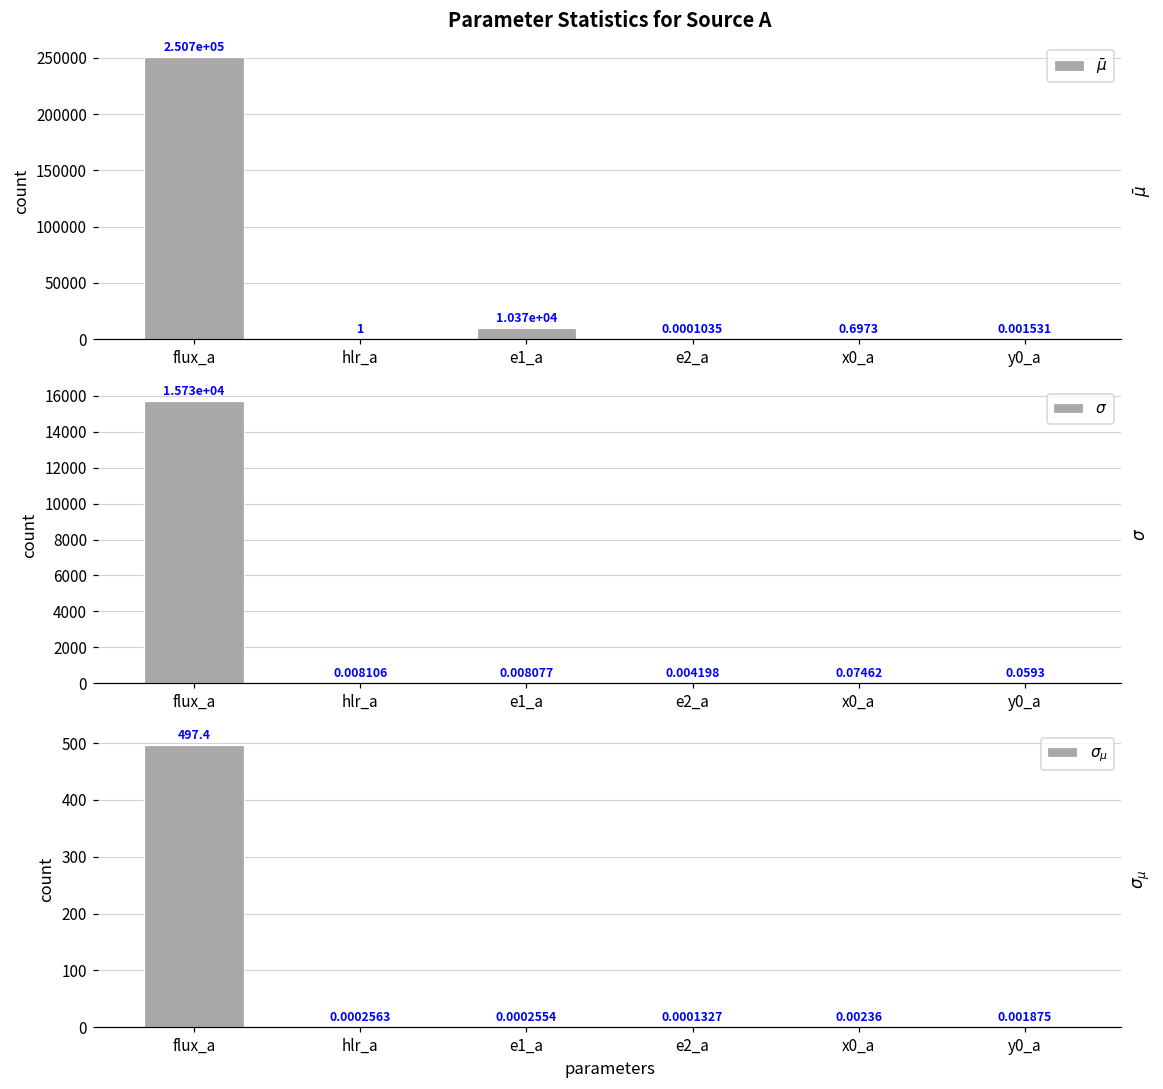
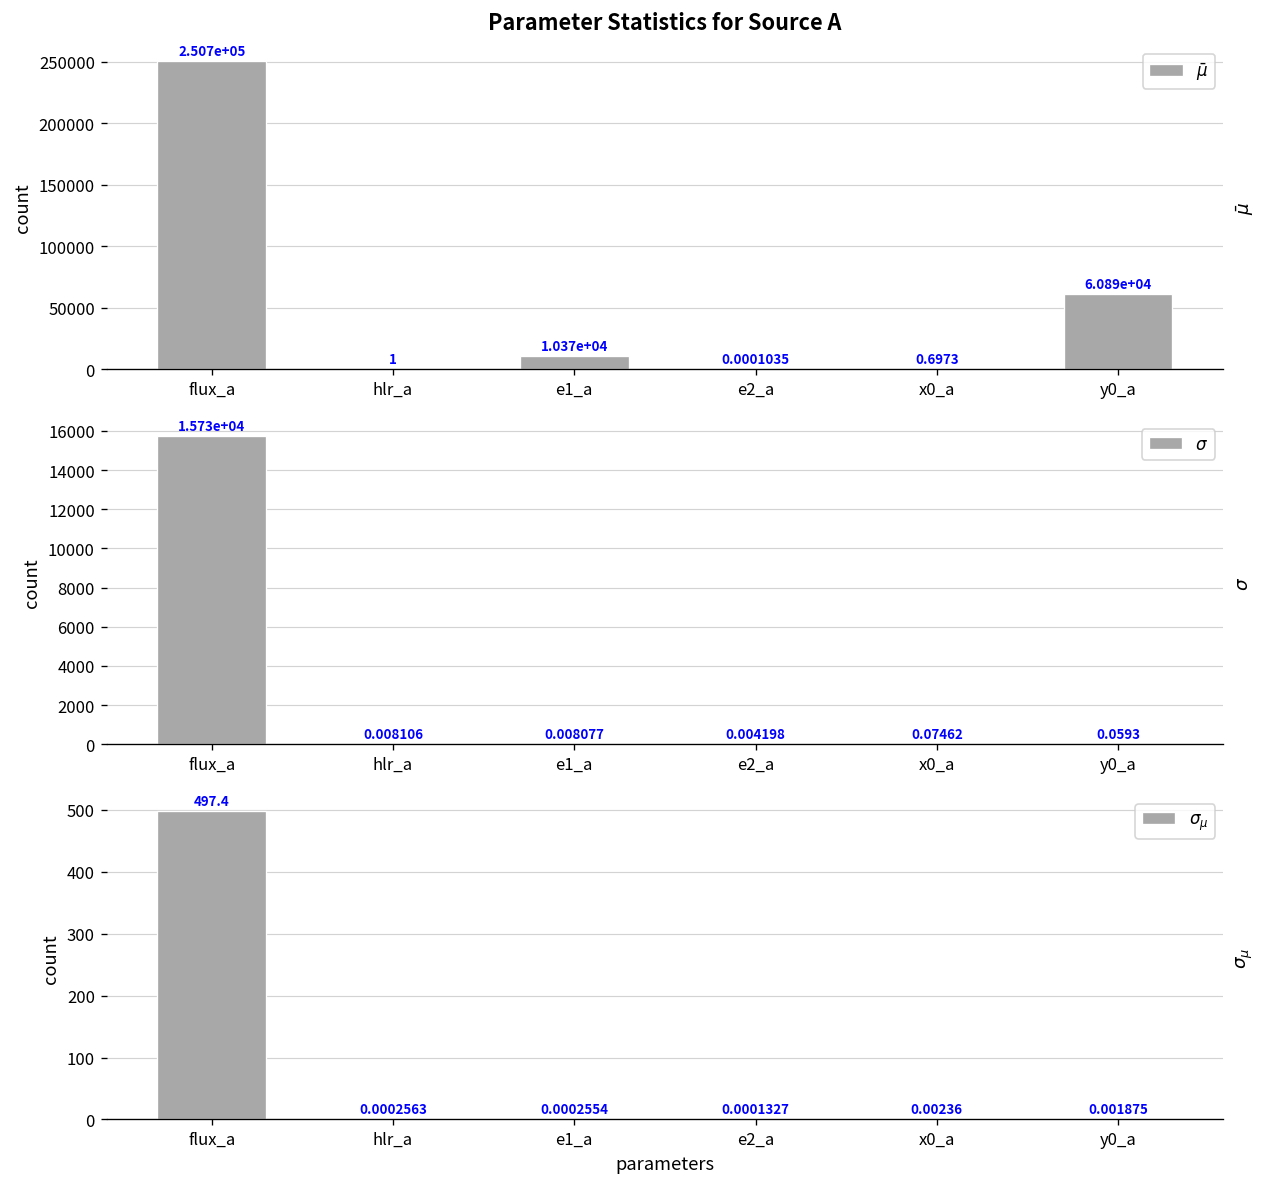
  {
    "Parameter Statistics for Source A": {
      "hlr_a": "1",
      "e2_a": "0.0001035",
      "x0_a": "0.6973",
-     "y0_a": "0.001531"
+     "y0_a": "6.089e+04"
    }
  }
